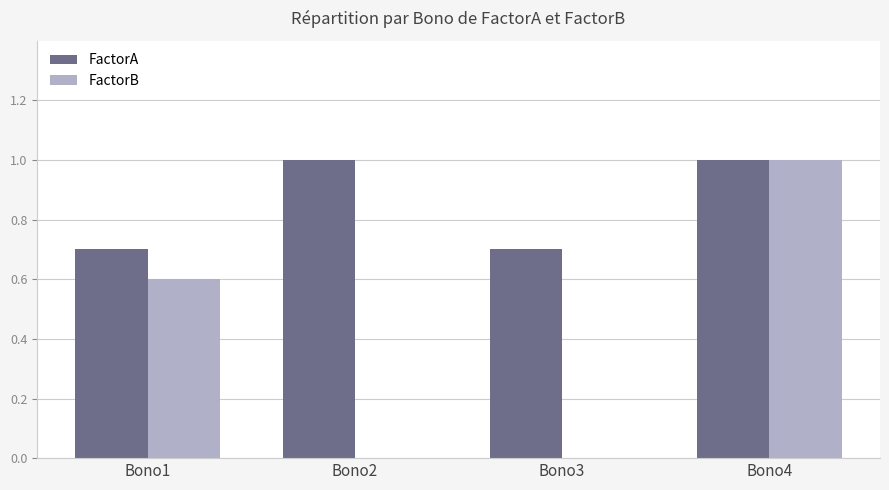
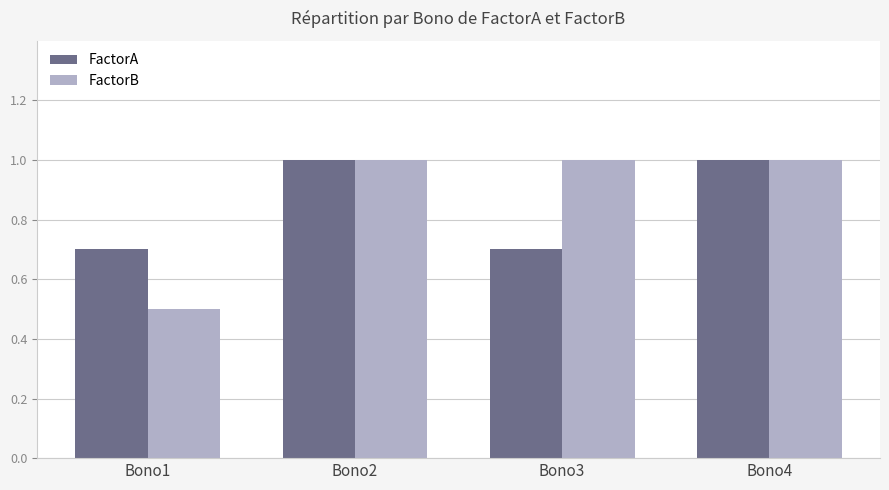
  {
    "FactorA": {
      "Bono1": 0.7,
      "Bono2": 1.0,
      "Bono3": 0.7,
      "Bono4": 1.0
    },
    "FactorB": {
-     "Bono1": 0.6,
-     "Bono2": 0,
-     "Bono3": 0,
+     "Bono1": 0.5,
+     "Bono2": 1,
+     "Bono3": 1,
      "Bono4": 1.0
    }
  }
